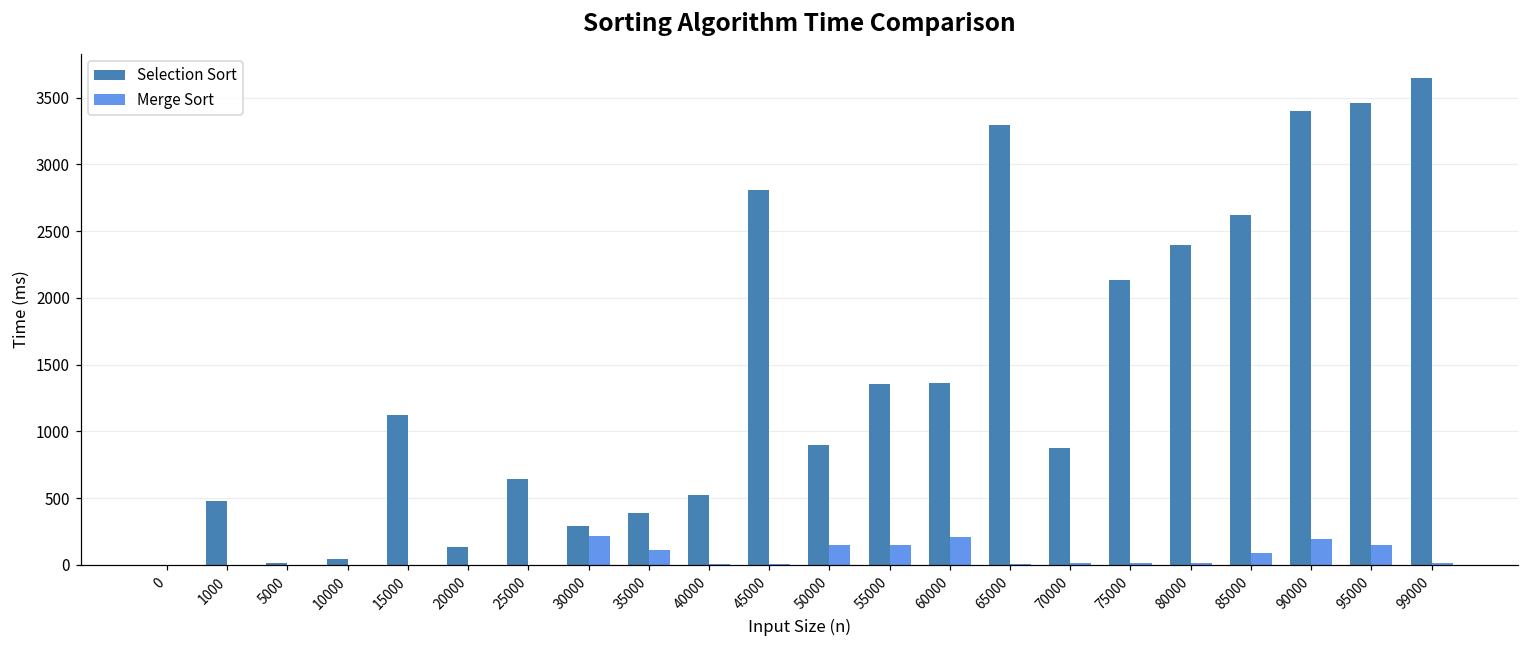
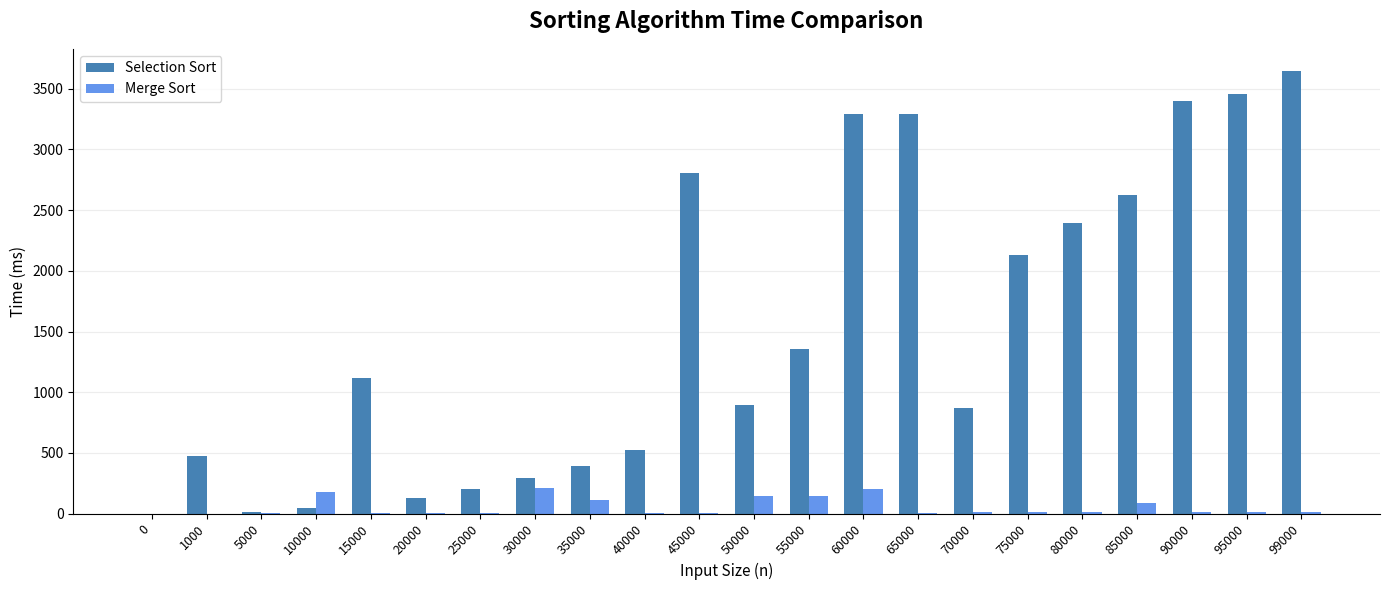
  {
    "Selection Sort": {
      "0": 0,
      "1000": 480,
      "10000": 50,
      "15000": 1120,
      "20000": 130,
-     "25000": 640,
+     "25000": 200,
      "30000": 290,
      "35000": 390,
      "40000": 520,
      "45000": 2810,
      "50000": 900,
      "55000": 1360,
-     "60000": 1370,
+     "60000": 3290,
      "65000": 3290,
      "70000": 870,
      "75000": 2130,
      "80000": 2390,
      "85000": 2620,
      "90000": 3400,
      "95000": 3460,
      "99000": 3650
    },
    "Merge Sort": {
-     "10000": 0,
+     "10000": 180,
      "30000": 210,
      "35000": 110,
      "50000": 150,
      "55000": 150,
      "60000": 210,
      "85000": 90,
-     "90000": 190,
-     "95000": 150
+     "90000": 10,
+     "95000": 10
    }
  }
